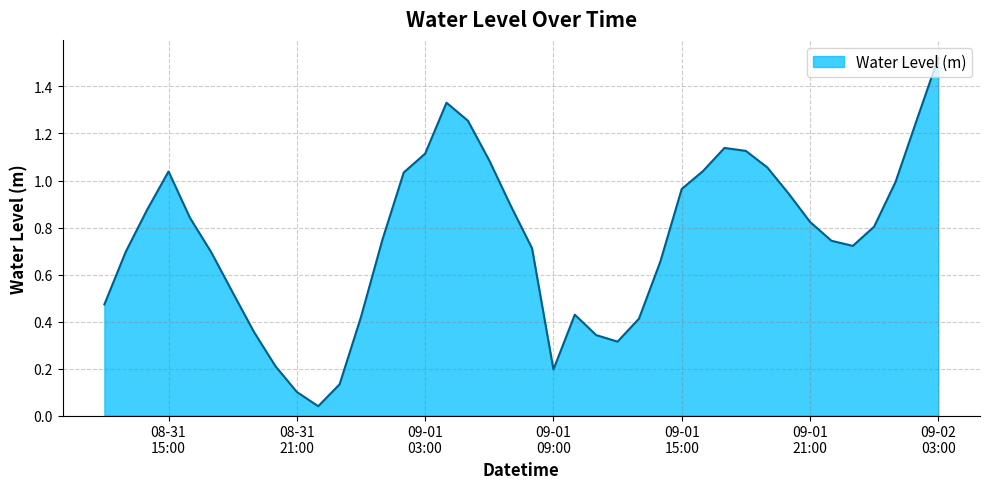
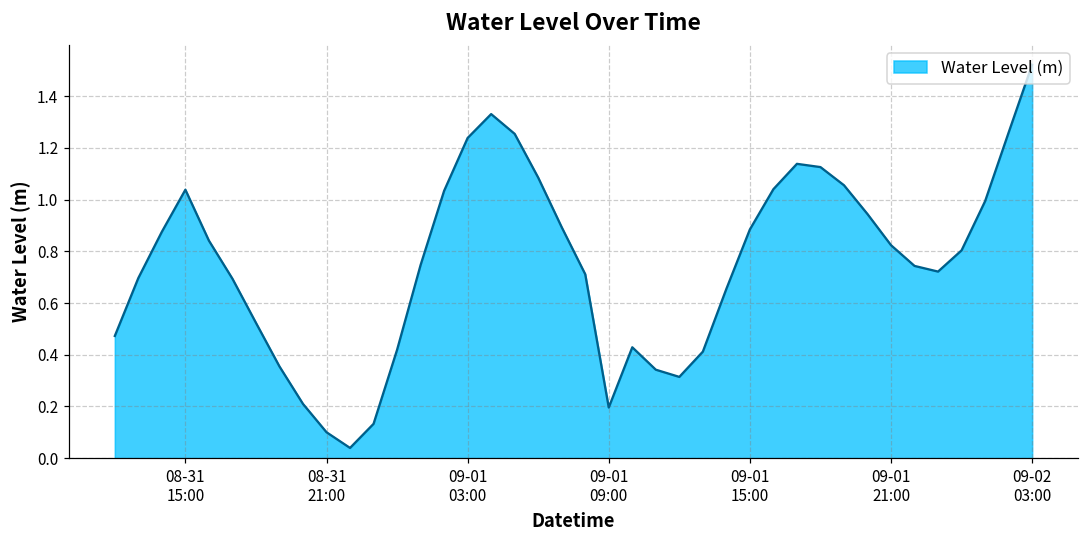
  {
    "08-31 15:00": 1.04,
    "08-31 21:00": 0.10,
-   "09-01 03:00": 1.11,
+   "09-01 03:00": 1.24,
    "09-01 09:00": 0.20,
-   "09-01 15:00": 0.96,
+   "09-01 15:00": 0.88,
    "09-01 21:00": 0.82
  }
